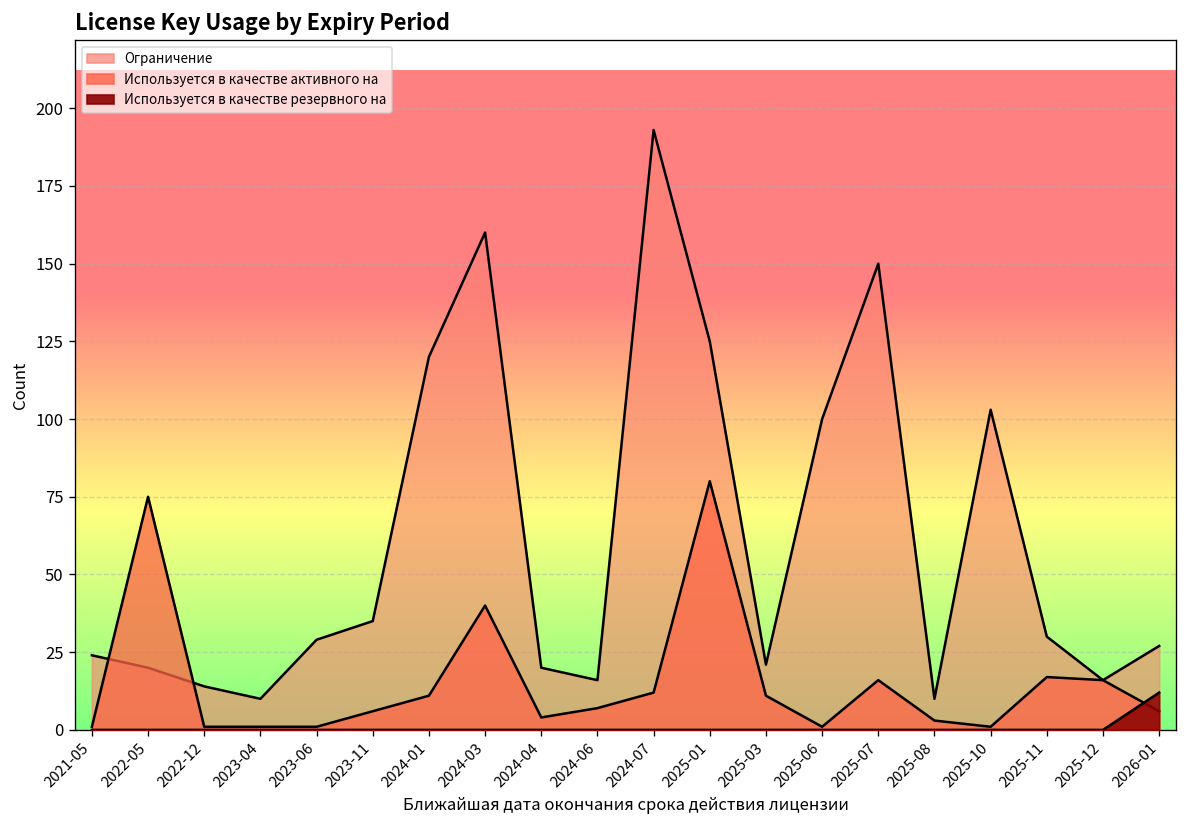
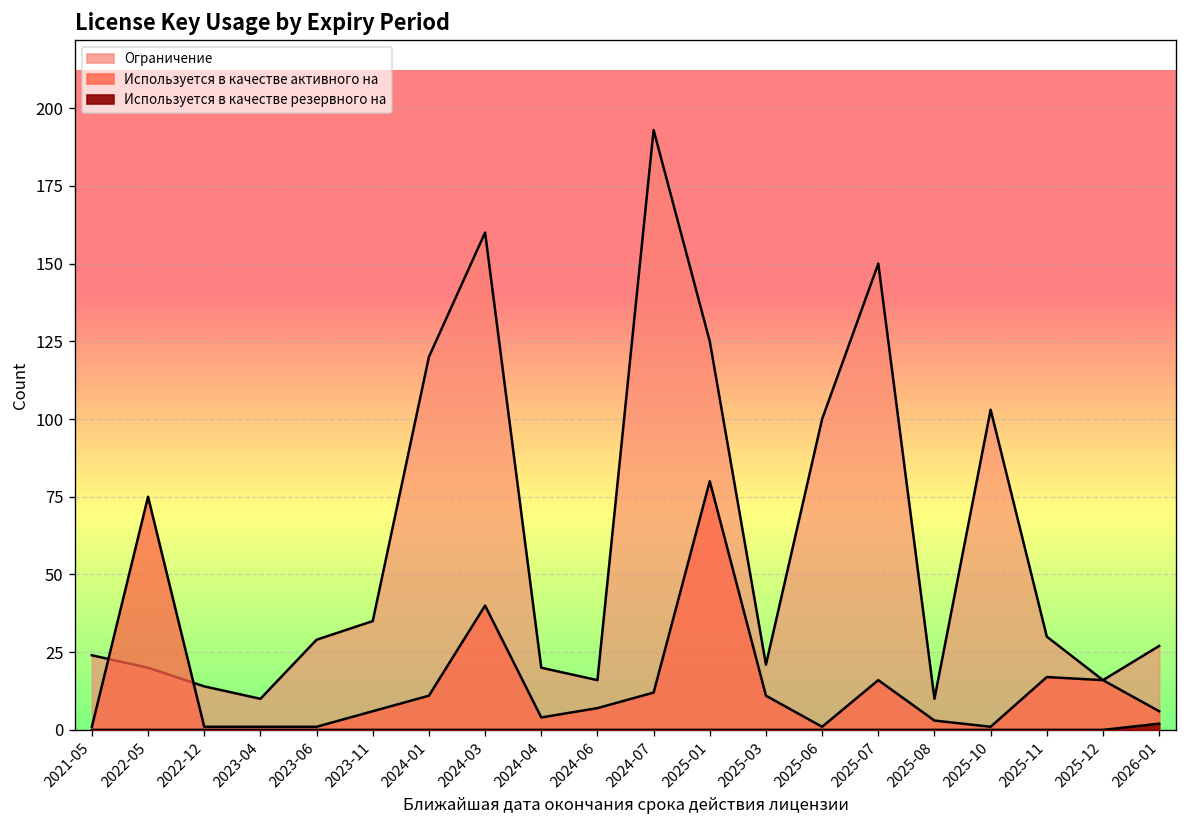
  {
    "Используется в качестве резервного на": {
      "2021-05": 0,
      "2022-05": 0,
      "2022-12": 0,
      "2023-04": 0,
      "2023-06": 0,
      "2023-11": 0,
      "2024-01": 0,
      "2024-03": 0,
      "2024-04": 0,
      "2024-06": 0,
      "2024-07": 0,
      "2025-01": 0,
      "2025-03": 0,
      "2025-06": 0,
      "2025-07": 0,
      "2025-08": 0,
      "2025-10": 0,
      "2025-11": 0,
      "2025-12": 0,
-     "2026-01": 12
+     "2026-01": 2
    }
  }
